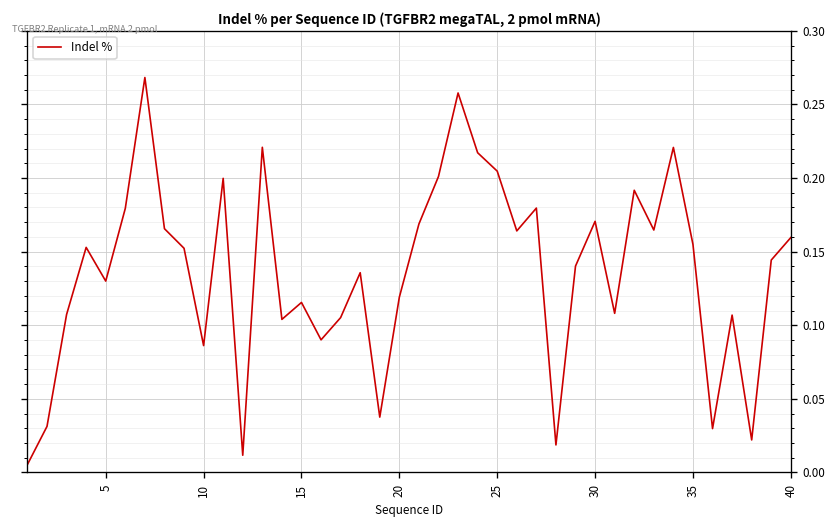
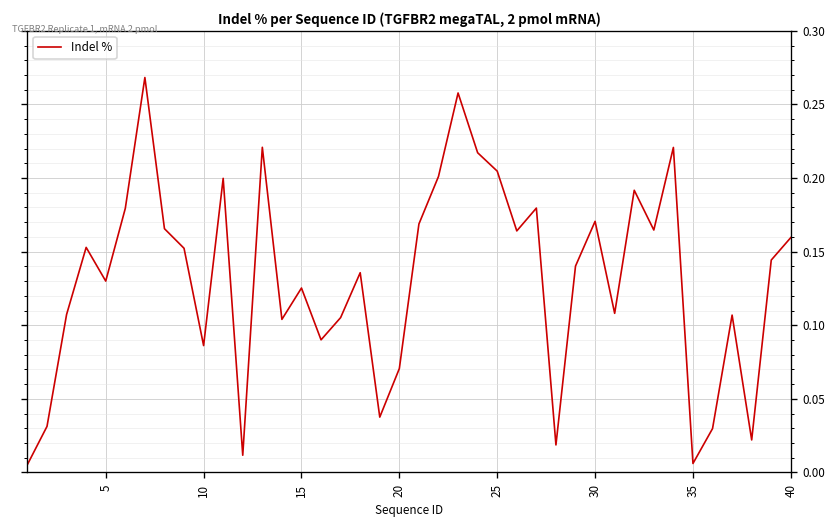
  {
    "5": 0.130,
    "10": 0.086,
-   "15": 0.116,
-   "20": 0.119,
+   "15": 0.125,
+   "20": 0.071,
    "25": 0.205,
    "30": 0.171,
-   "35": 0.155,
+   "35": 0.006,
    "40": 0.160
  }
